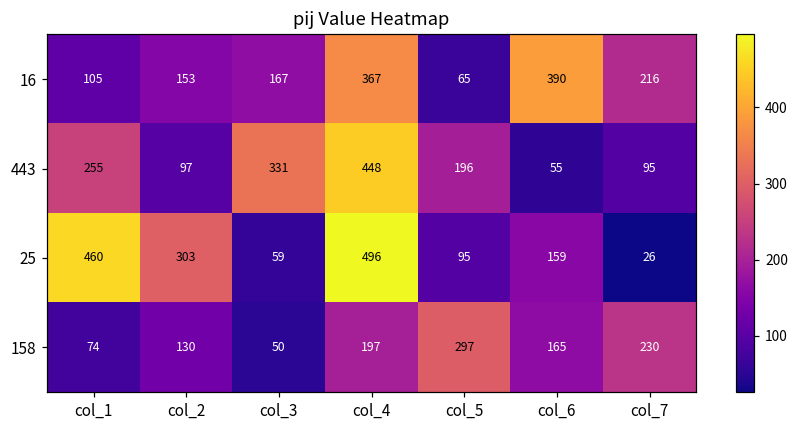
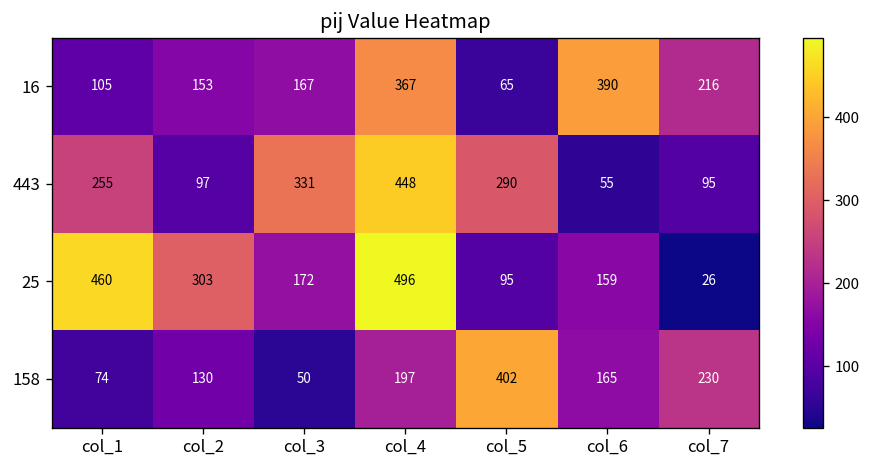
  {
    "16": {
      "col_1": 105,
      "col_2": 153,
      "col_3": 167,
      "col_4": 367,
      "col_5": 65,
      "col_6": 390,
      "col_7": 216
    },
    "443": {
      "col_1": 255,
      "col_2": 97,
      "col_3": 331,
      "col_4": 448,
-     "col_5": 196,
+     "col_5": 290,
      "col_6": 55,
      "col_7": 95
    },
    "25": {
      "col_1": 460,
      "col_2": 303,
-     "col_3": 59,
+     "col_3": 172,
      "col_4": 496,
      "col_5": 95,
      "col_6": 159,
      "col_7": 26
    },
    "158": {
      "col_1": 74,
      "col_2": 130,
      "col_3": 50,
      "col_4": 197,
-     "col_5": 297,
+     "col_5": 402,
      "col_6": 165,
      "col_7": 230
    }
  }
